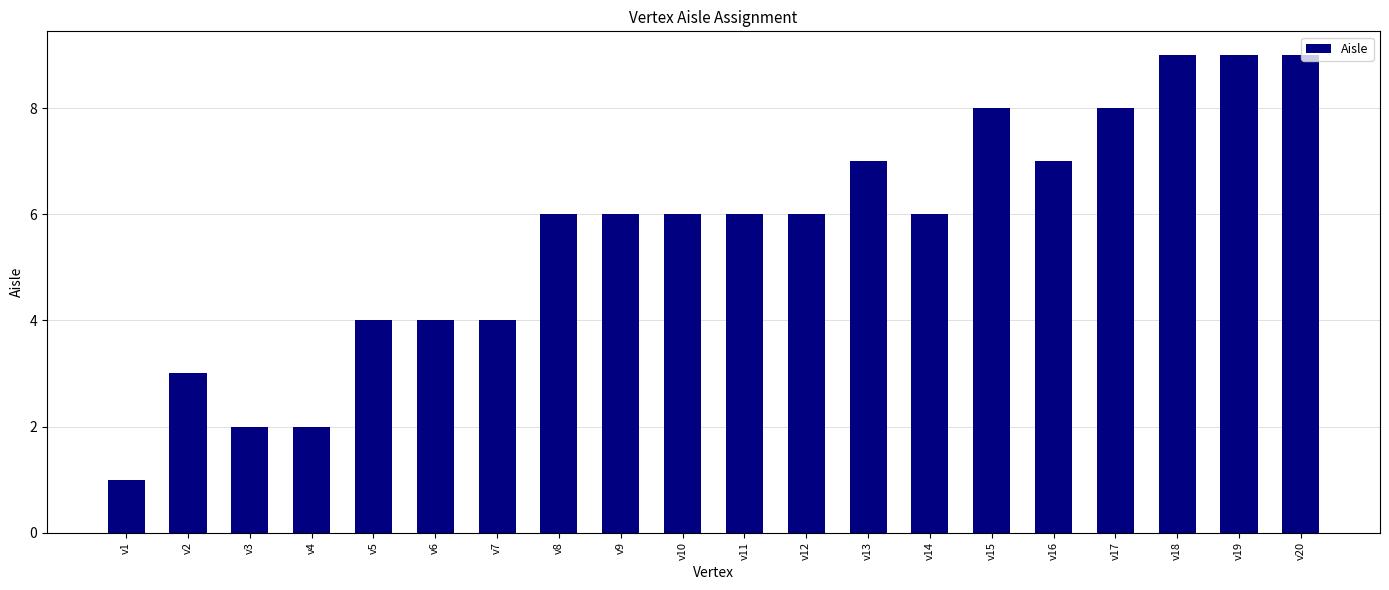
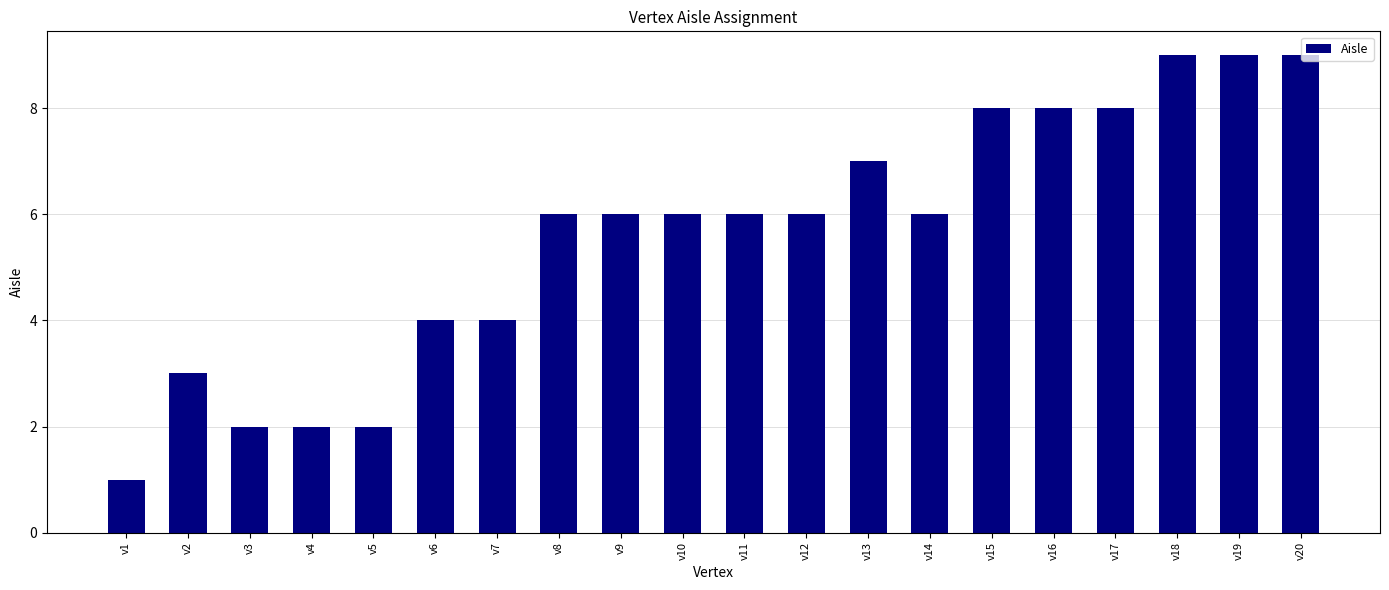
  {
    "v1": 1,
    "v2": 3,
    "v3": 2,
    "v4": 2,
-   "v5": 4,
+   "v5": 2,
    "v6": 4,
    "v7": 4,
    "v8": 6,
    "v9": 6,
    "v10": 6,
    "v11": 6,
    "v12": 6,
    "v13": 7,
    "v14": 6,
    "v15": 8,
-   "v16": 7,
+   "v16": 8,
    "v17": 8,
    "v18": 9,
    "v19": 9,
    "v20": 9
  }
